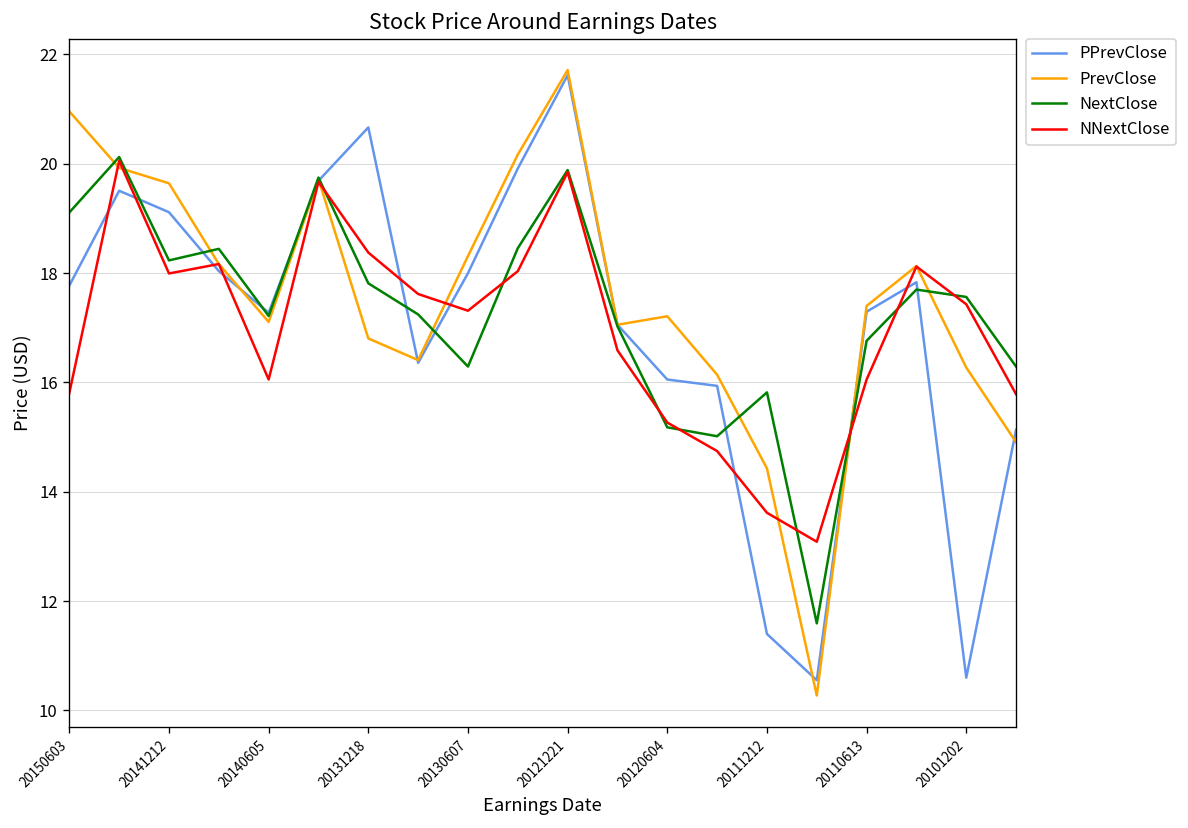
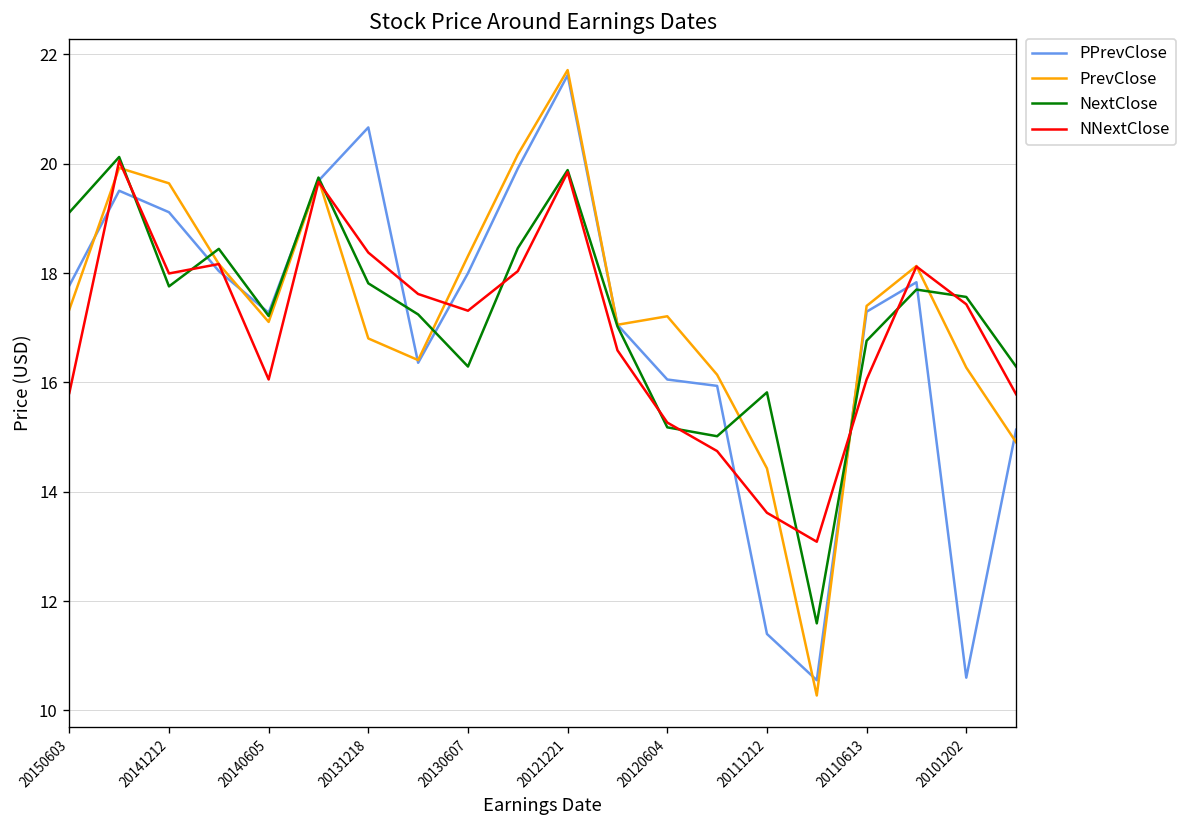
  {
    "PPrevClose": {
      "20150603": 17.8,
      "20141212": 19.1,
      "20140605": 17.3,
      "20131218": 20.7,
      "20130607": 18.0,
      "20121221": 21.6,
      "20120604": 16.1,
      "20111212": 11.4,
      "20110613": 17.3,
      "20101202": 10.6
    },
    "PrevClose": {
-     "20150603": 21.0,
+     "20150603": 17.3,
      "20141212": 19.6,
      "20140605": 17.1,
      "20131218": 16.8,
      "20130607": 18.3,
      "20121221": 21.7,
      "20120604": 17.2,
      "20111212": 14.4,
      "20110613": 17.4,
      "20101202": 16.3
    },
    "NextClose": {
      "20150603": 19.1,
-     "20141212": 18.2,
+     "20141212": 17.8,
      "20140605": 17.2,
      "20131218": 17.8,
      "20130607": 16.3,
      "20120604": 15.2,
      "20111212": 15.8,
      "20110613": 16.8,
      "20101202": 17.6
    },
    "NNextClose": {
      "20150603": 15.8,
      "20141212": 18.0,
      "20140605": 16.1,
      "20131218": 18.4,
      "20130607": 17.3,
      "20120604": 15.3,
      "20111212": 13.6,
      "20110613": 16.1,
      "20101202": 17.4
    }
  }
